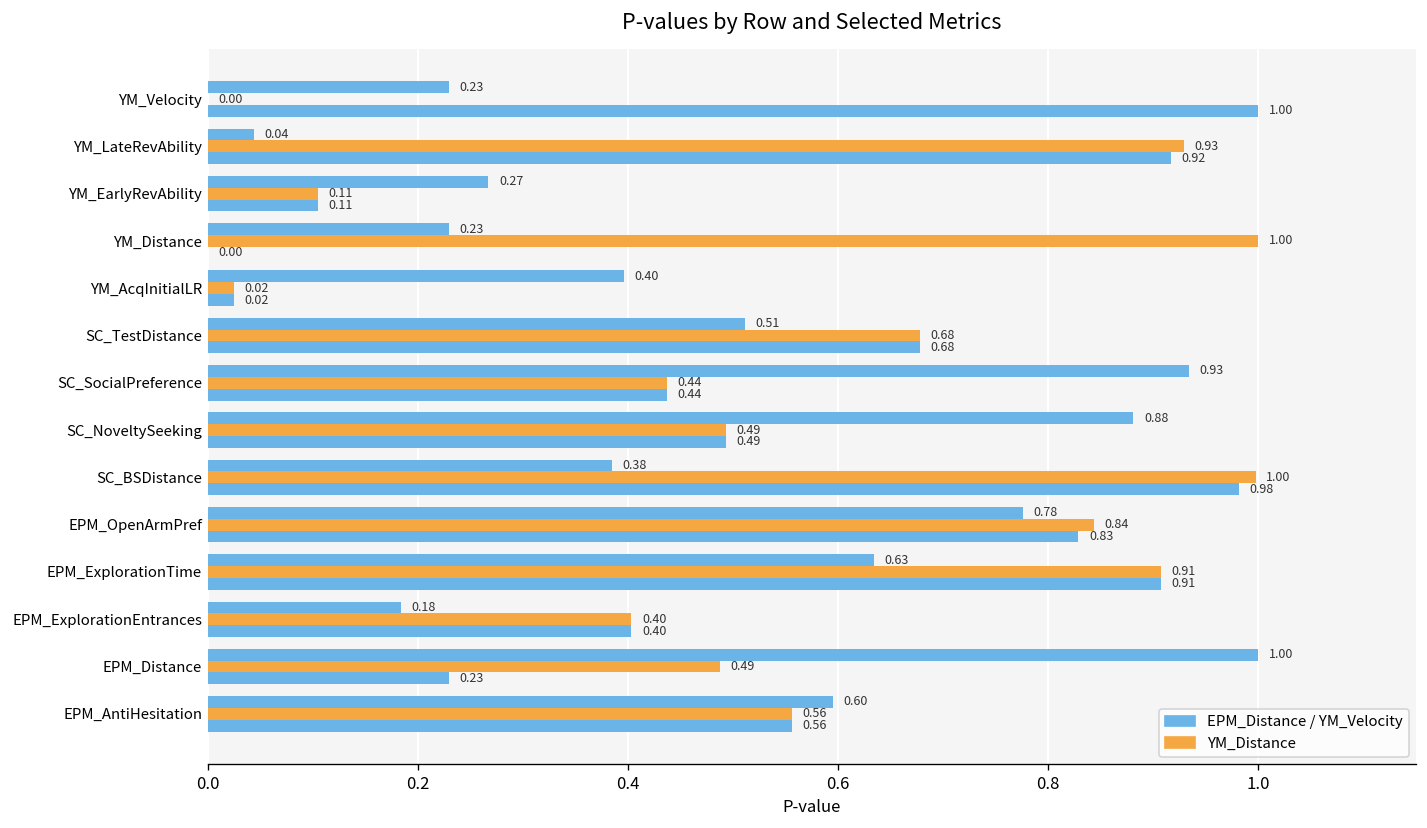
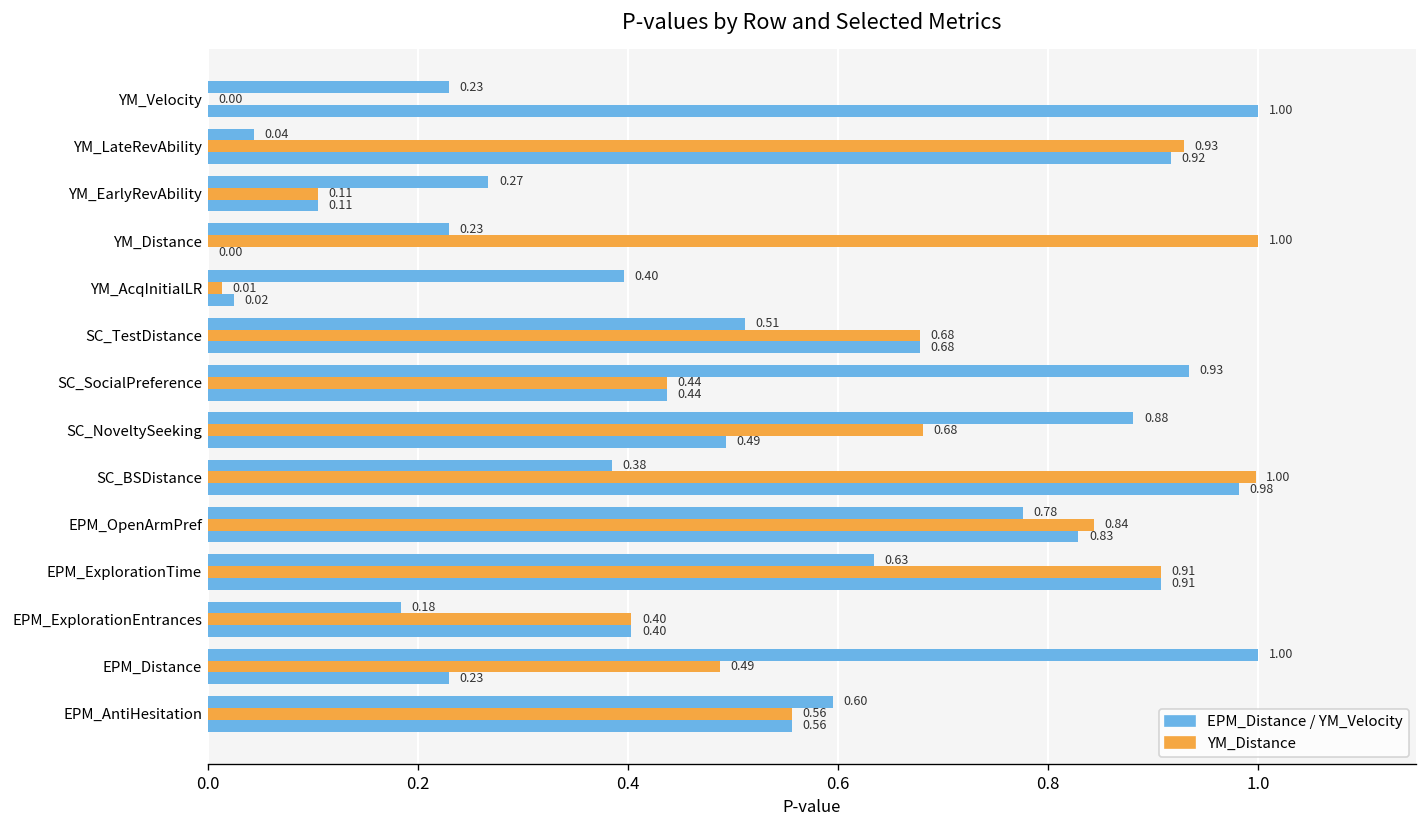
  {
    "YM_Distance": {
      "YM_Velocity": 0.00,
      "YM_LateRevAbility": 0.93,
      "YM_EarlyRevAbility": 0.11,
      "YM_Distance": 1.00,
-     "YM_AcqInitialLR": 0.02,
+     "YM_AcqInitialLR": 0.01,
      "SC_TestDistance": 0.68,
      "SC_SocialPreference": 0.44,
-     "SC_NoveltySeeking": 0.49,
+     "SC_NoveltySeeking": 0.68,
      "SC_BSDistance": 1.00,
      "EPM_OpenArmPref": 0.84,
      "EPM_ExplorationTime": 0.91,
      "EPM_ExplorationEntrances": 0.40,
      "EPM_Distance": 0.49,
      "EPM_AntiHesitation": 0.56
    }
  }
